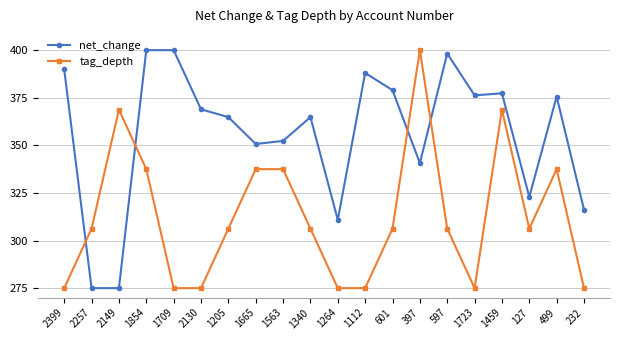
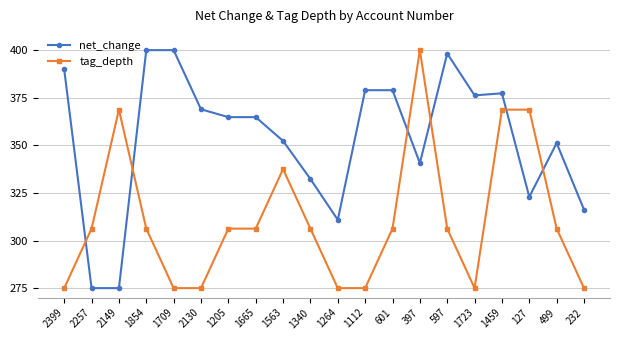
  {
    "net_change": {
      "2399": 390,
      "2257": 275,
      "2149": 275,
      "1854": 400,
      "1709": 400,
      "2130": 369,
      "1205": 365,
-     "1665": 351,
+     "1665": 365,
      "1563": 352,
-     "1340": 365,
+     "1340": 332,
      "1264": 311,
-     "1112": 388,
+     "1112": 379,
      "601": 379,
      "397": 341,
      "597": 398,
      "1723": 376,
      "1459": 377,
      "127": 323,
-     "499": 376,
+     "499": 351,
      "232": 316
    },
    "tag_depth": {
      "2399": 275,
      "2257": 306,
      "2149": 369,
-     "1854": 338,
+     "1854": 306,
      "1709": 275,
      "2130": 275,
      "1205": 306,
-     "1665": 338,
+     "1665": 306,
      "1563": 338,
      "1340": 306,
      "1264": 275,
      "1112": 275,
      "601": 306,
      "397": 400,
      "597": 306,
      "1723": 275,
      "1459": 369,
-     "127": 306,
-     "499": 338,
+     "127": 369,
+     "499": 306,
      "232": 275
    }
  }
